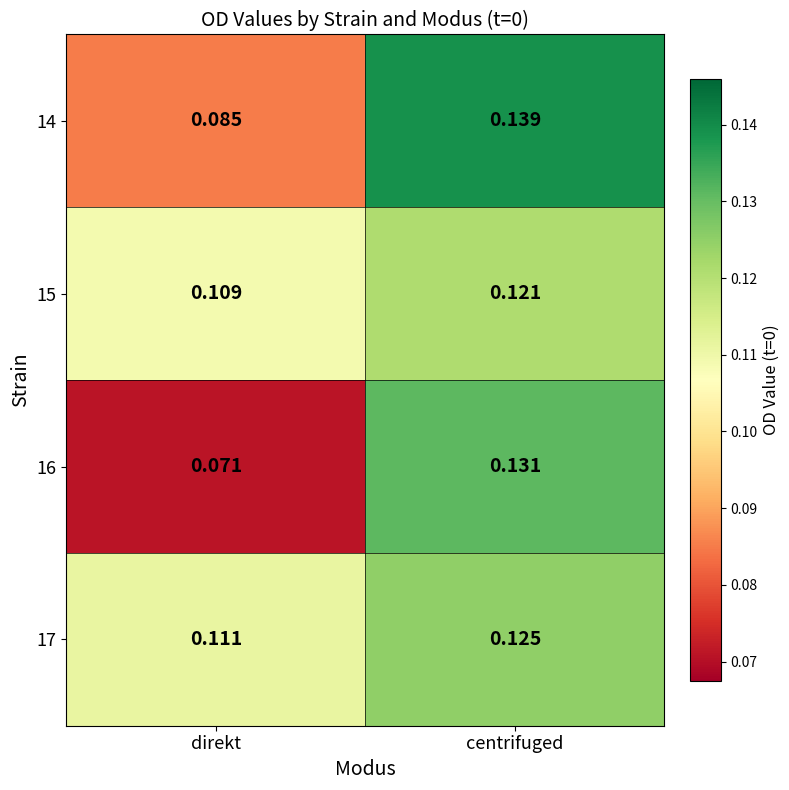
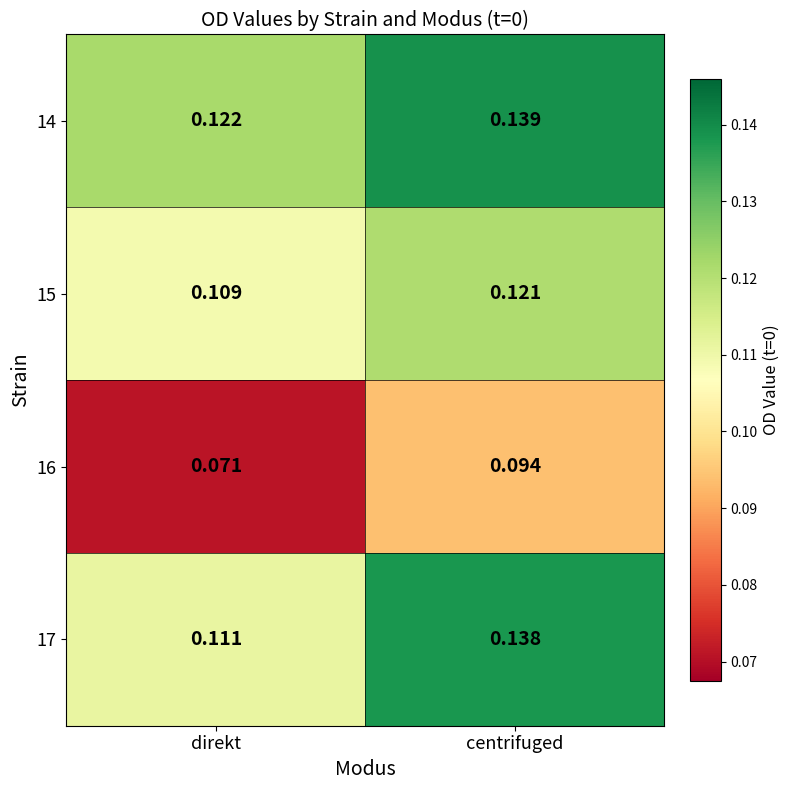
  {
    "14": {
-     "direkt": 0.085,
+     "direkt": 0.122,
      "centrifuged": 0.139
    },
    "15": {
      "direkt": 0.109,
      "centrifuged": 0.121
    },
    "16": {
      "direkt": 0.071,
-     "centrifuged": 0.131
+     "centrifuged": 0.094
    },
    "17": {
      "direkt": 0.111,
-     "centrifuged": 0.125
+     "centrifuged": 0.138
    }
  }
